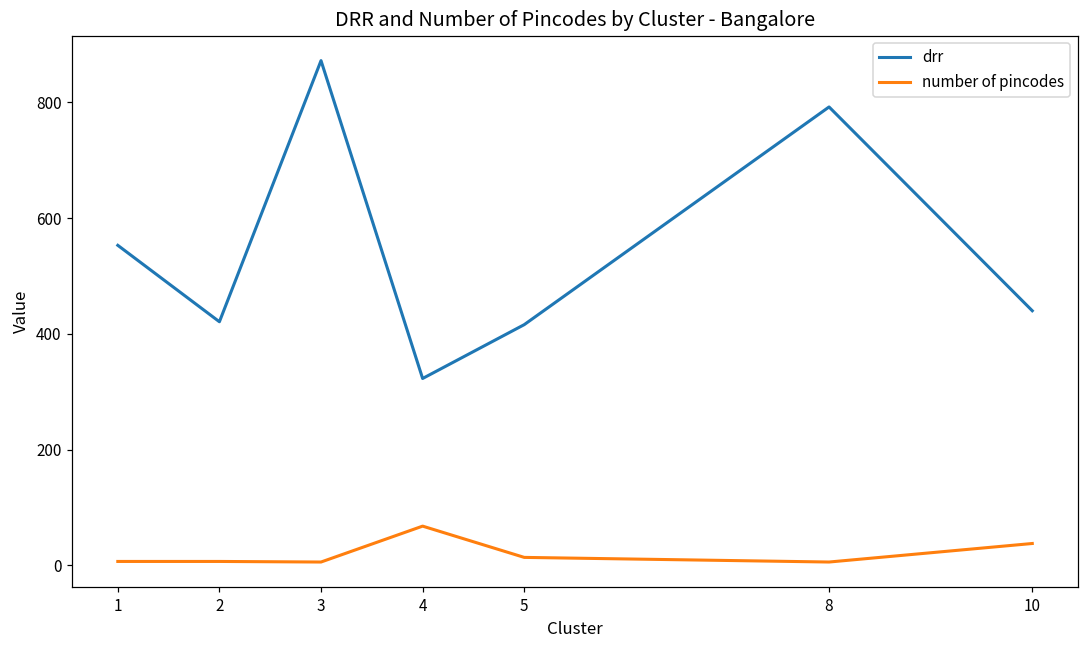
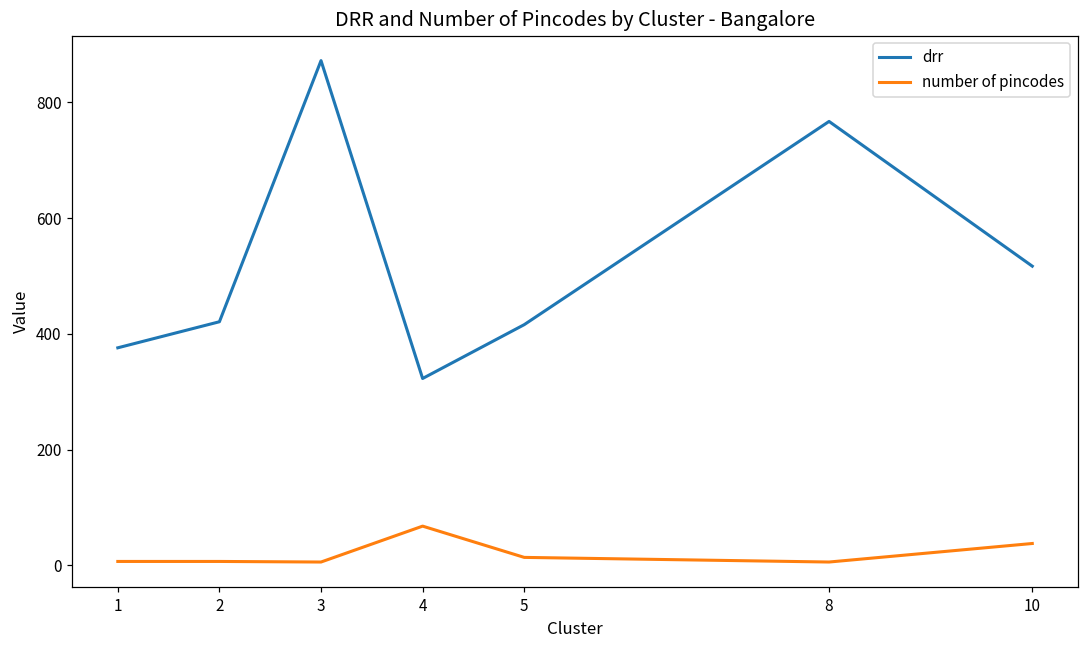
  {
    "drr": {
-     "1": 550,
+     "1": 380,
      "2": 420,
      "3": 870,
      "4": 320,
      "5": 420,
-     "8": 790,
-     "10": 440
+     "8": 770,
+     "10": 520
    },
    "number of pincodes": {
      "1": 10,
      "2": 10,
      "3": 10,
      "4": 70,
      "5": 10,
      "8": 10,
      "10": 40
    }
  }
